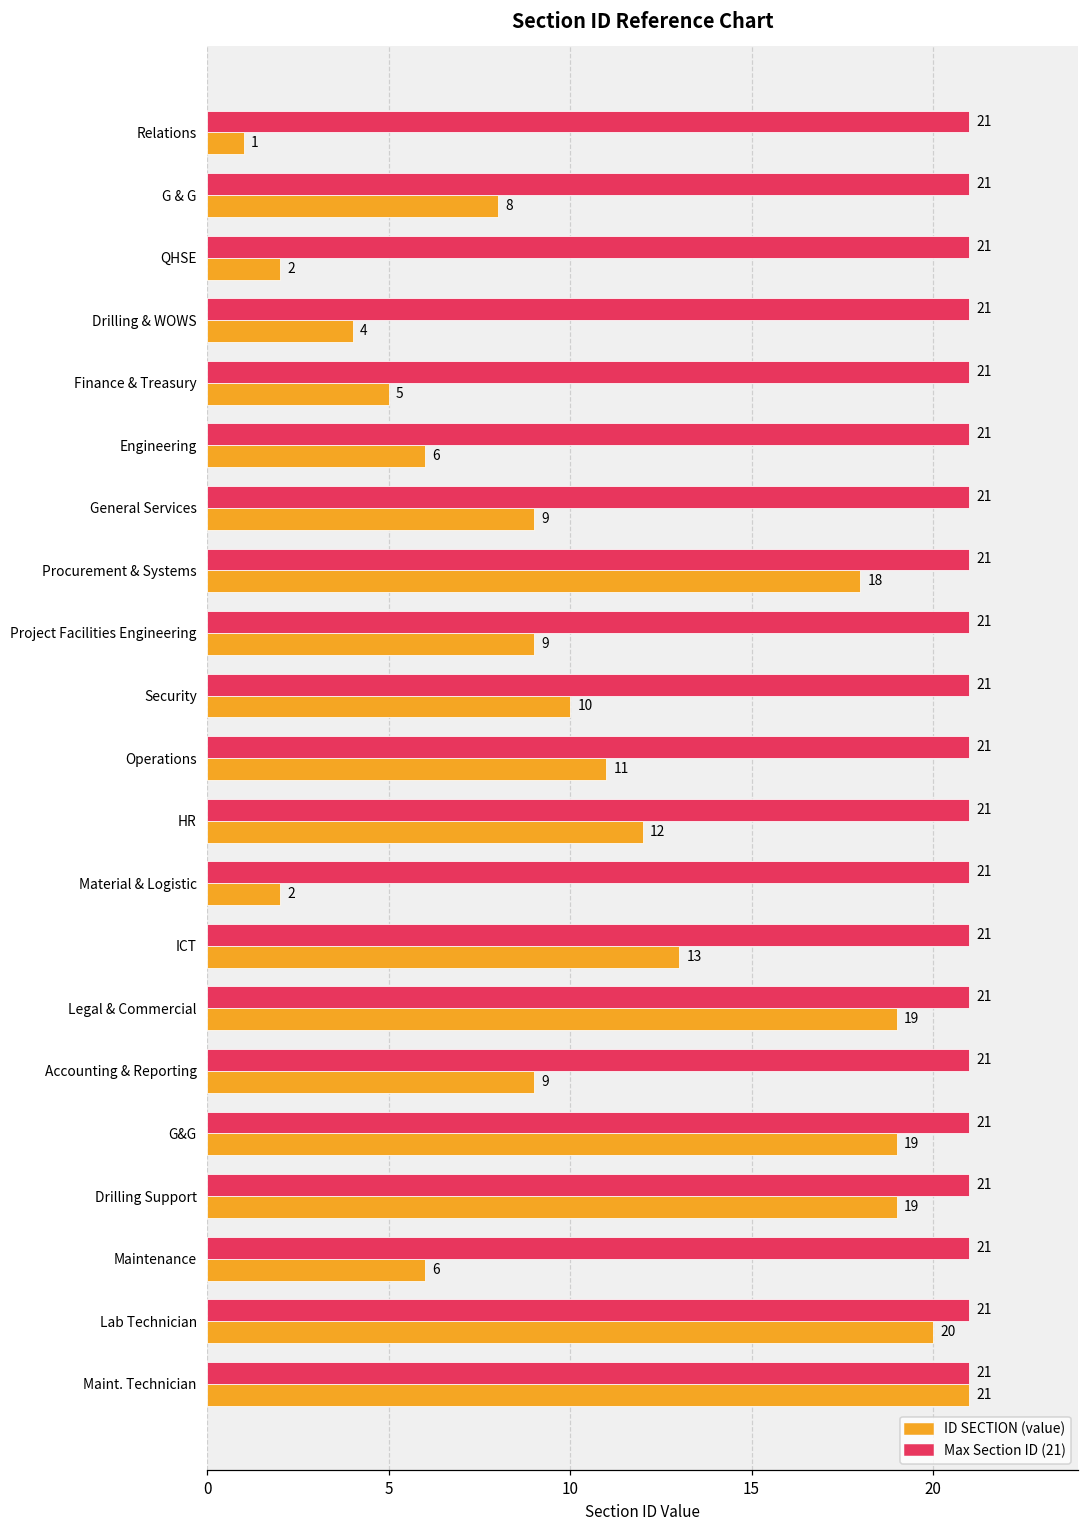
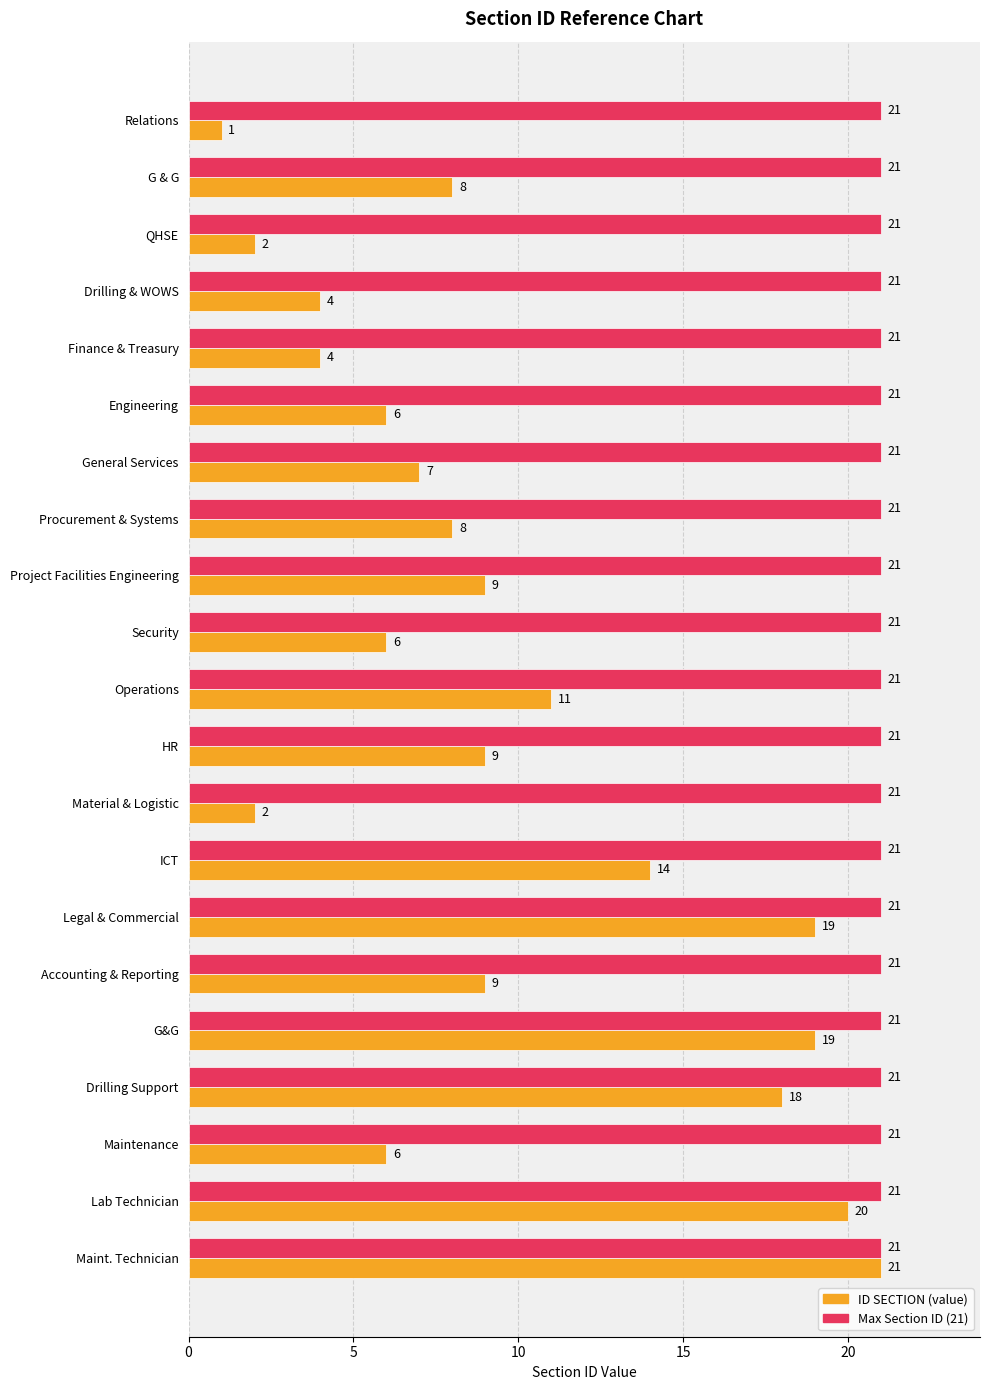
  {
    "ID SECTION (value)": {
      "Relations": 1,
      "G & G": 8,
      "QHSE": 2,
      "Drilling & WOWS": 4,
-     "Finance & Treasury": 5,
+     "Finance & Treasury": 4,
      "Engineering": 6,
-     "General Services": 9,
-     "Procurement & Systems": 18,
+     "General Services": 7,
+     "Procurement & Systems": 8,
      "Project Facilities Engineering": 9,
-     "Security": 10,
+     "Security": 6,
      "Operations": 11,
-     "HR": 12,
+     "HR": 9,
      "Material & Logistic": 2,
-     "ICT": 13,
+     "ICT": 14,
      "Legal & Commercial": 19,
      "Accounting & Reporting": 9,
      "G&G": 19,
-     "Drilling Support": 19,
+     "Drilling Support": 18,
      "Maintenance": 6,
      "Lab Technician": 20,
      "Maint. Technician": 21
    },
    "Max Section ID (21)": {
      "Relations": 21,
      "G & G": 21,
      "QHSE": 21,
      "Drilling & WOWS": 21,
      "Finance & Treasury": 21,
      "Engineering": 21,
      "General Services": 21,
      "Procurement & Systems": 21,
      "Project Facilities Engineering": 21,
      "Security": 21,
      "Operations": 21,
      "HR": 21,
      "Material & Logistic": 21,
      "ICT": 21,
      "Legal & Commercial": 21,
      "Accounting & Reporting": 21,
      "G&G": 21,
      "Drilling Support": 21,
      "Maintenance": 21,
      "Lab Technician": 21,
      "Maint. Technician": 21
    }
  }
